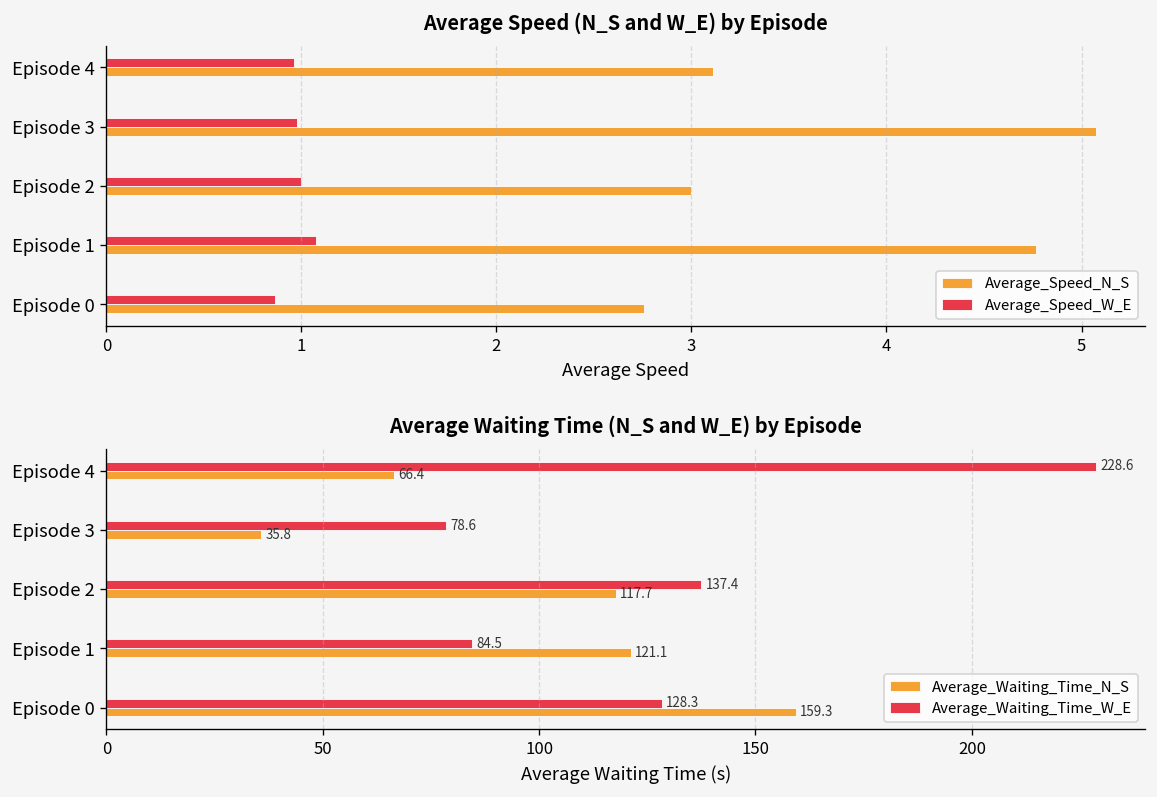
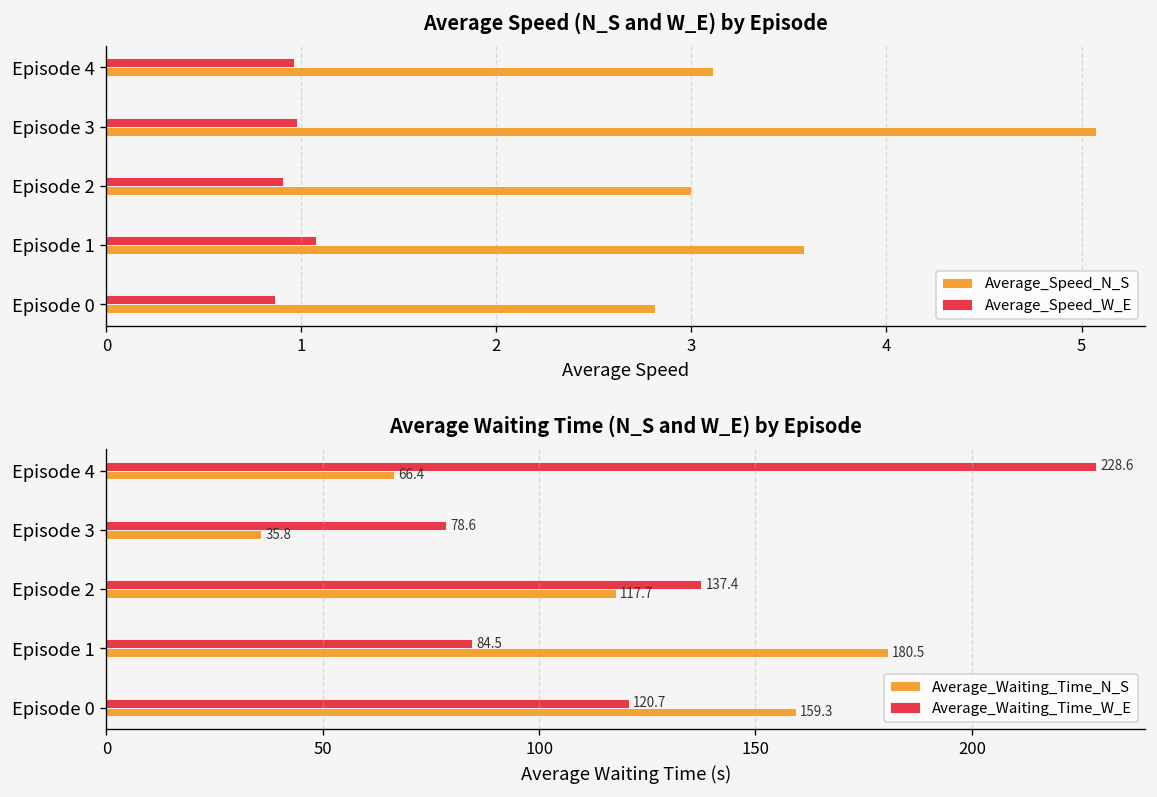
  {
    "Average Speed (N_S and W_E) by Episode": {
      "Average_Speed_N_S": {
        "Episode 4": 3.11,
        "Episode 3": 5.07,
        "Episode 2": 3.00,
-       "Episode 1": 4.77,
-       "Episode 0": 2.76
+       "Episode 1": 3.57,
+       "Episode 0": 2.81
      },
      "Average_Speed_W_E": {
        "Episode 4": 0.96,
        "Episode 3": 0.98,
-       "Episode 2": 1.00,
+       "Episode 2": 0.91,
        "Episode 1": 1.08,
        "Episode 0": 0.86
      }
    },
    "Average Waiting Time (N_S and W_E) by Episode": {
      "Average_Waiting_Time_N_S": {
        "Episode 4": 66.4,
        "Episode 3": 35.8,
        "Episode 2": 117.7,
-       "Episode 1": 121.1,
+       "Episode 1": 180.5,
        "Episode 0": 159.3
      },
      "Average_Waiting_Time_W_E": {
        "Episode 4": 228.6,
        "Episode 3": 78.6,
        "Episode 2": 137.4,
        "Episode 1": 84.5,
-       "Episode 0": 128.3
+       "Episode 0": 120.7
      }
    }
  }
